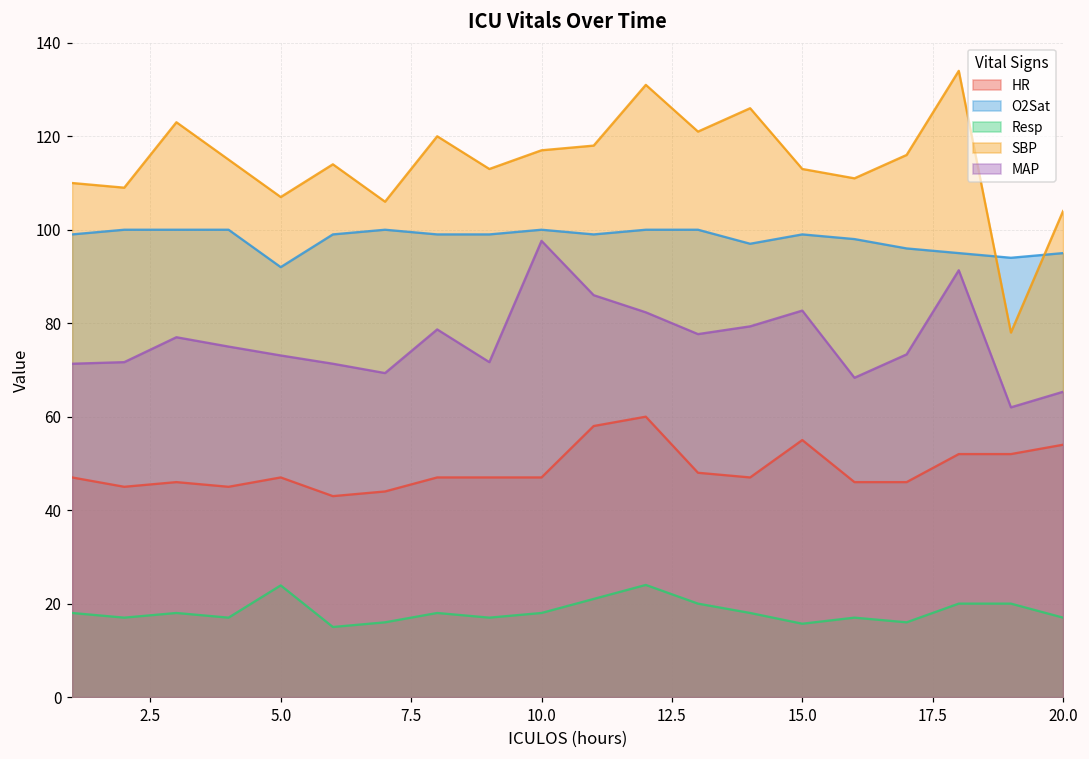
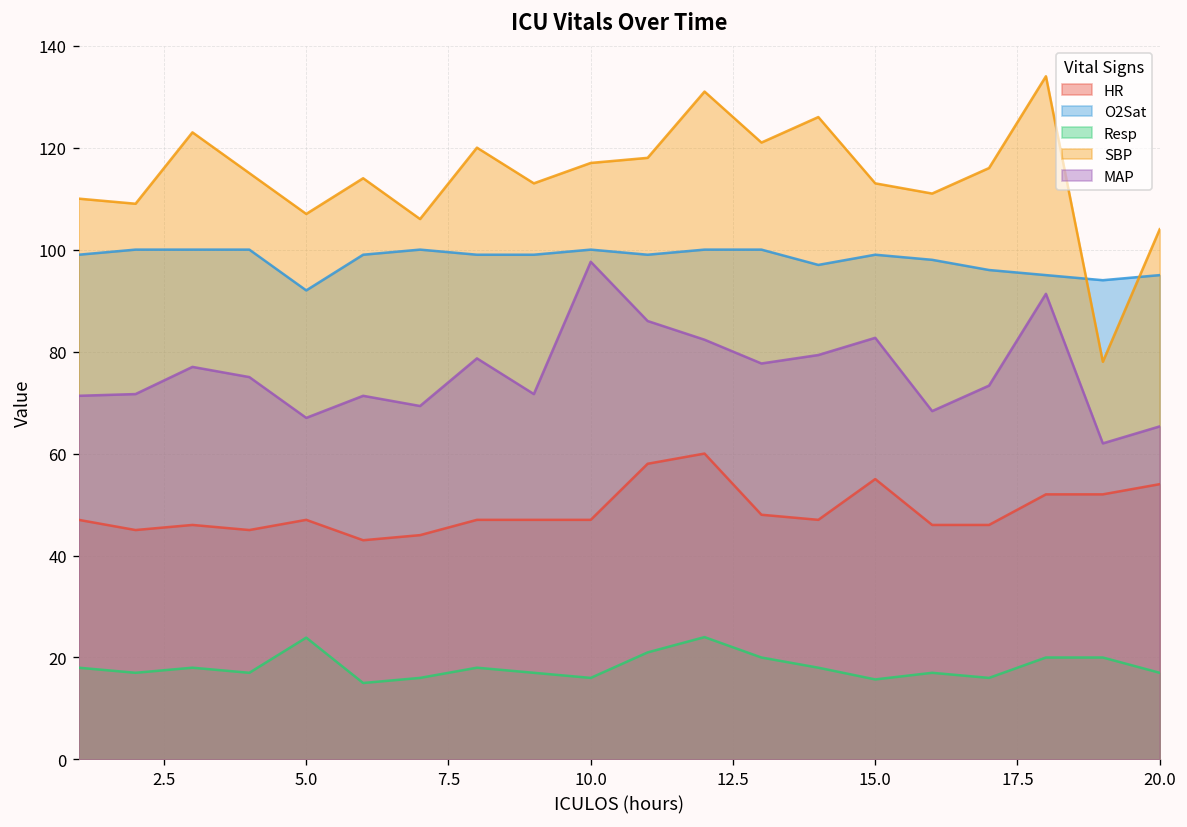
  {
    "O2Sat": {
      "5.0": 92,
      "10.0": 100,
      "15.0": 99,
      "20.0": 95
    },
    "Resp": {
      "5.0": 24,
-     "10.0": 18,
+     "10.0": 16,
      "15.0": 16,
      "20.0": 17
    },
    "MAP": {
-     "5.0": 73,
+     "5.0": 67,
      "10.0": 98,
      "15.0": 83,
      "20.0": 65
    }
  }
